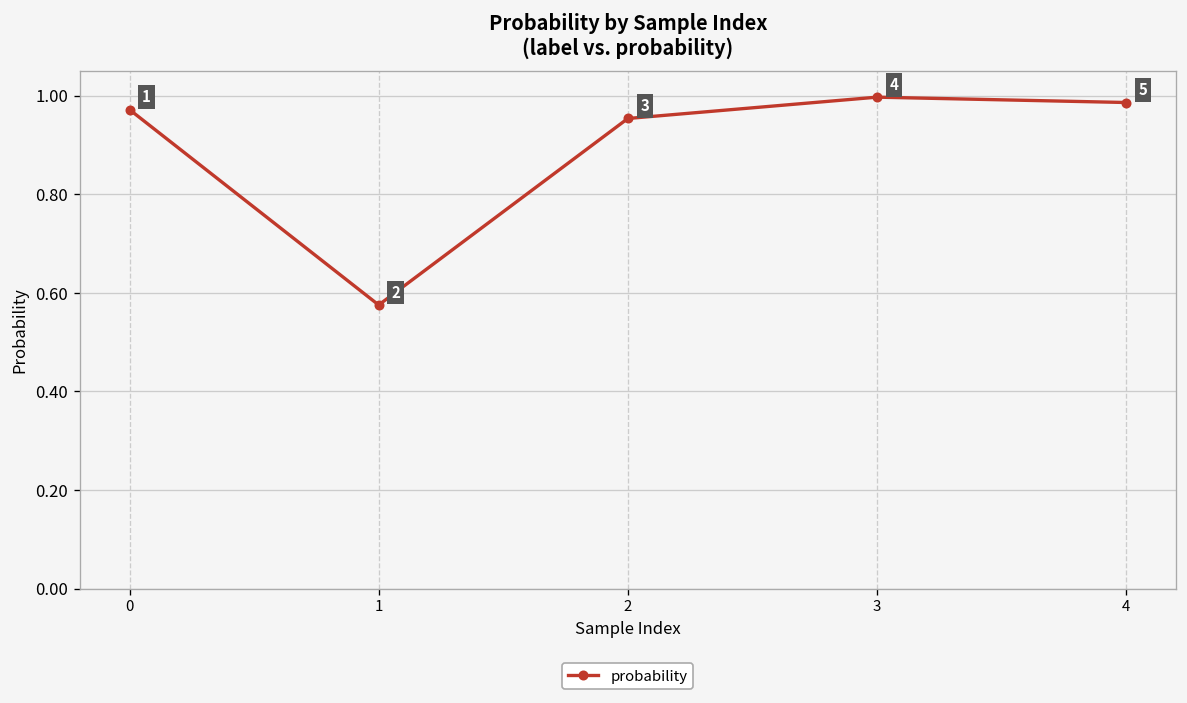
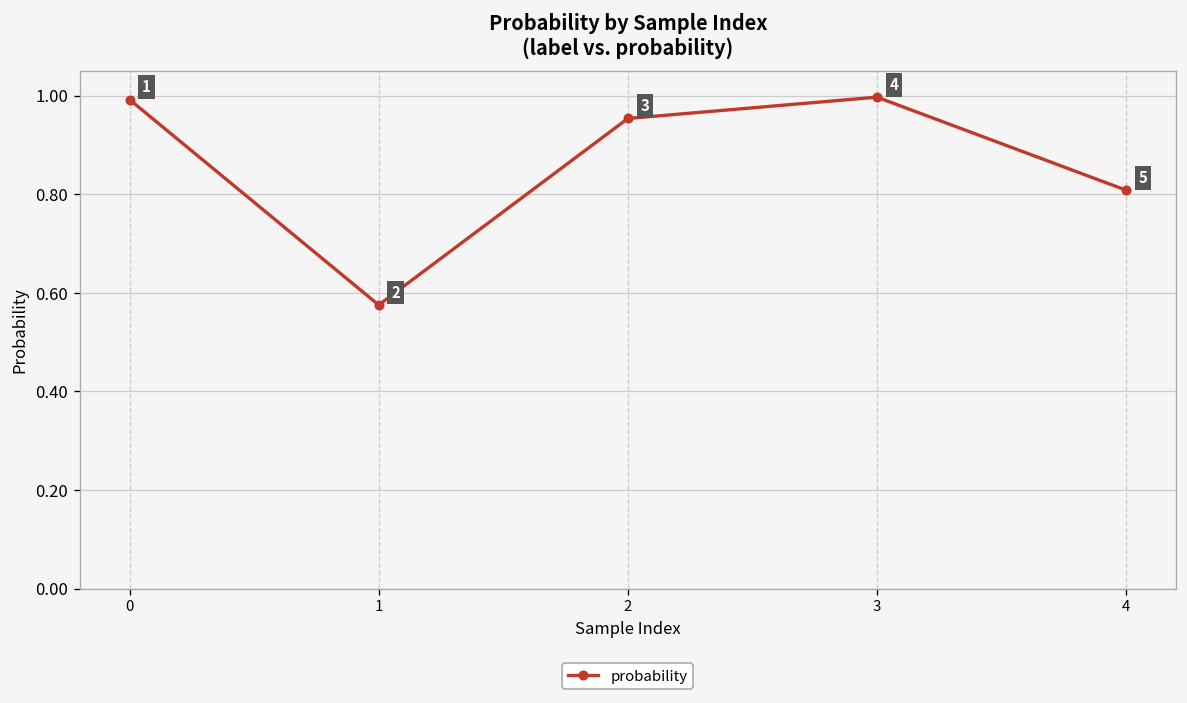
  {
-   "0": 0.97,
-   "4": 0.99
+   "0": 0.99,
+   "4": 0.81
  }
